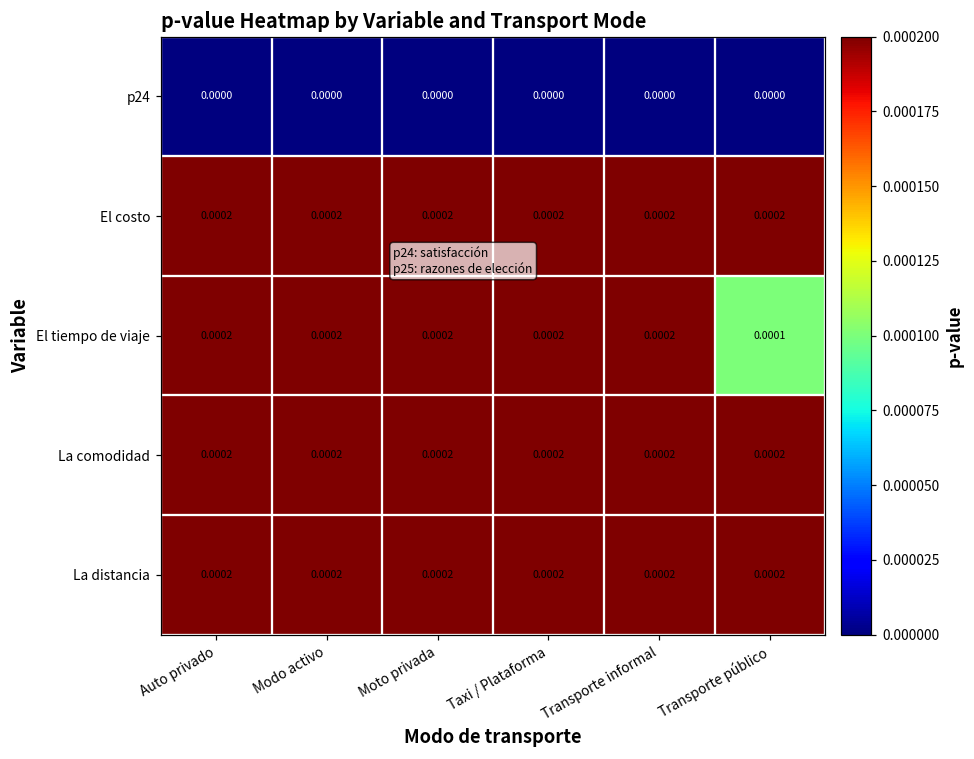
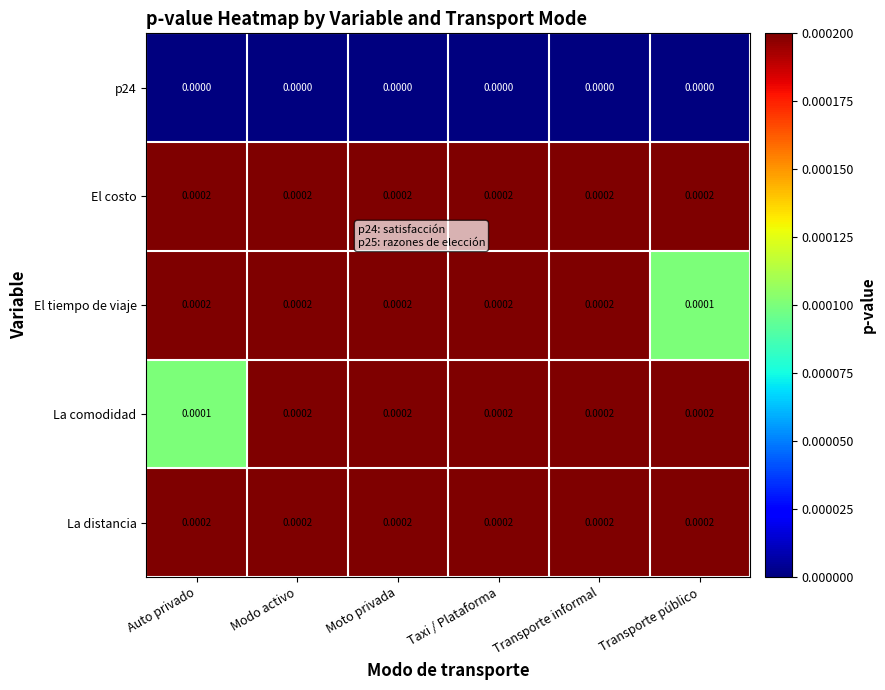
  {
    "p24": {
      "Auto privado": 0.0000,
      "Modo activo": 0.0000,
      "Moto privada": 0.0000,
      "Taxi / Plataforma": 0.0000,
      "Transporte informal": 0.0000,
      "Transporte público": 0.0000
    },
    "El costo": {
      "Auto privado": 0.0002,
      "Modo activo": 0.0002,
      "Moto privada": 0.0002,
      "Taxi / Plataforma": 0.0002,
      "Transporte informal": 0.0002,
      "Transporte público": 0.0002
    },
    "El tiempo de viaje": {
      "Auto privado": 0.0002,
      "Modo activo": 0.0002,
      "Moto privada": 0.0002,
      "Taxi / Plataforma": 0.0002,
      "Transporte informal": 0.0002,
      "Transporte público": 0.0001
    },
    "La comodidad": {
-     "Auto privado": 0.0002,
+     "Auto privado": 0.0001,
      "Modo activo": 0.0002,
      "Moto privada": 0.0002,
      "Taxi / Plataforma": 0.0002,
      "Transporte informal": 0.0002,
      "Transporte público": 0.0002
    },
    "La distancia": {
      "Auto privado": 0.0002,
      "Modo activo": 0.0002,
      "Moto privada": 0.0002,
      "Taxi / Plataforma": 0.0002,
      "Transporte informal": 0.0002,
      "Transporte público": 0.0002
    }
  }
